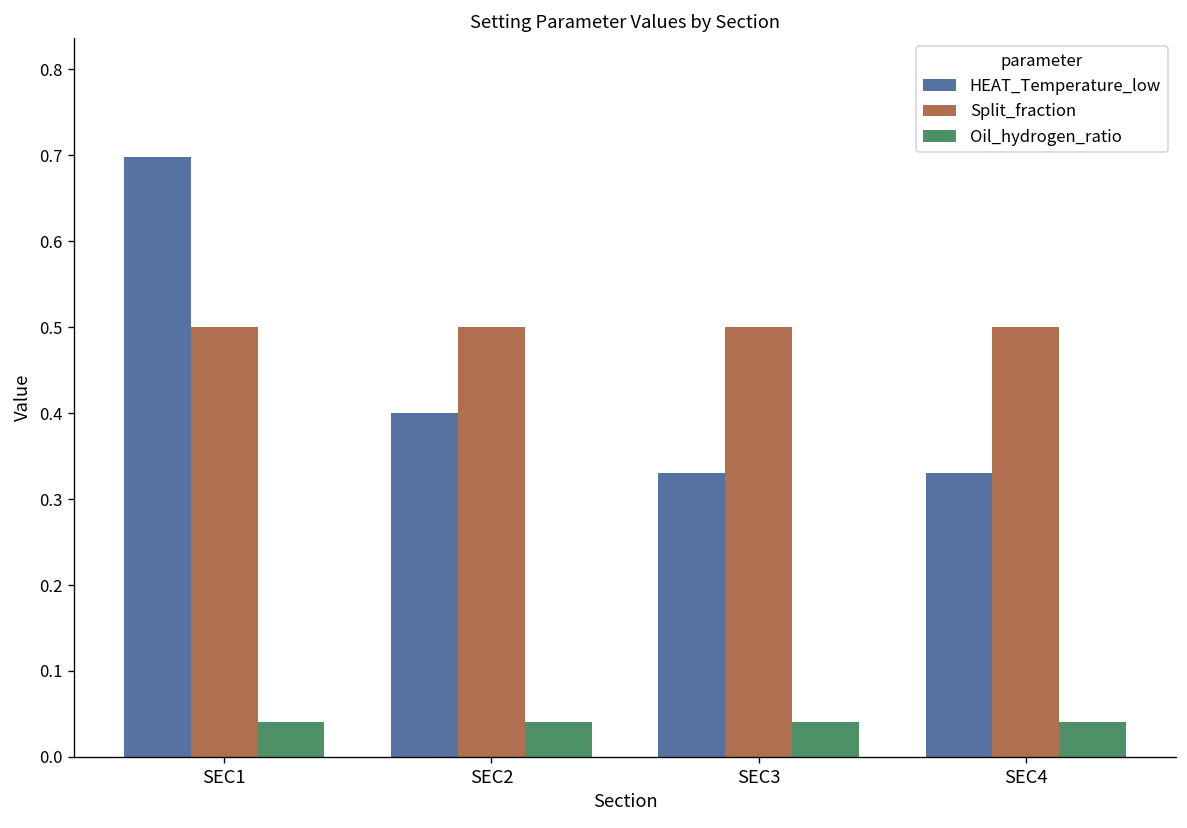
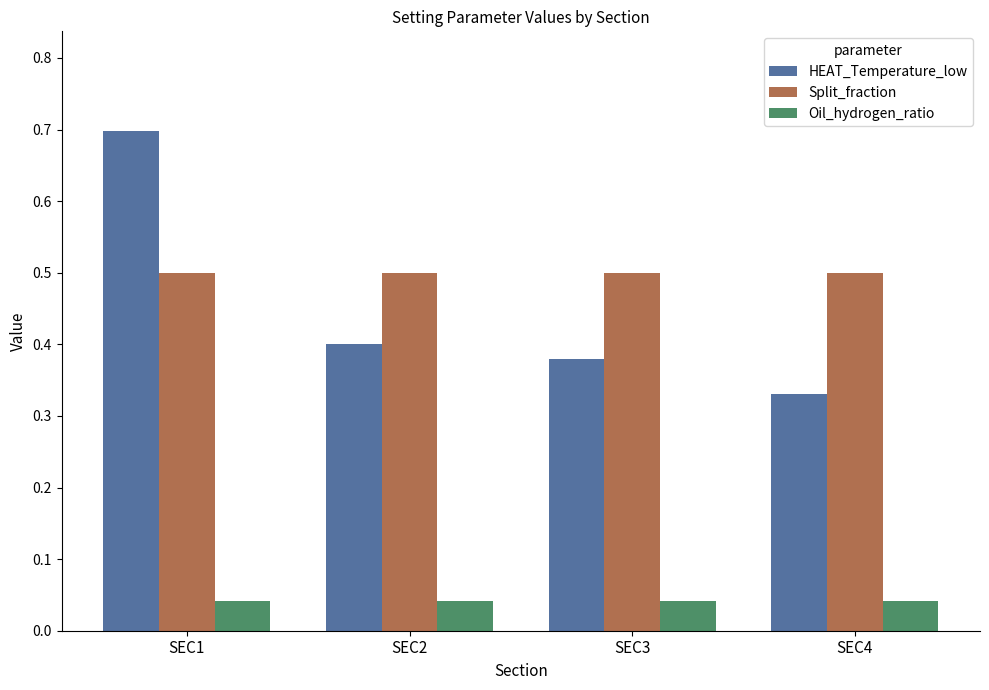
  {
    "HEAT_Temperature_low": {
      "SEC1": 0.70,
      "SEC2": 0.40,
-     "SEC3": 0.33,
+     "SEC3": 0.38,
      "SEC4": 0.33
    },
    "Split_fraction": {
      "SEC1": 0.50,
      "SEC2": 0.50,
      "SEC3": 0.50,
      "SEC4": 0.50
    },
    "Oil_hydrogen_ratio": {
      "SEC1": 0.04,
      "SEC2": 0.04,
      "SEC3": 0.04,
      "SEC4": 0.04
    }
  }
